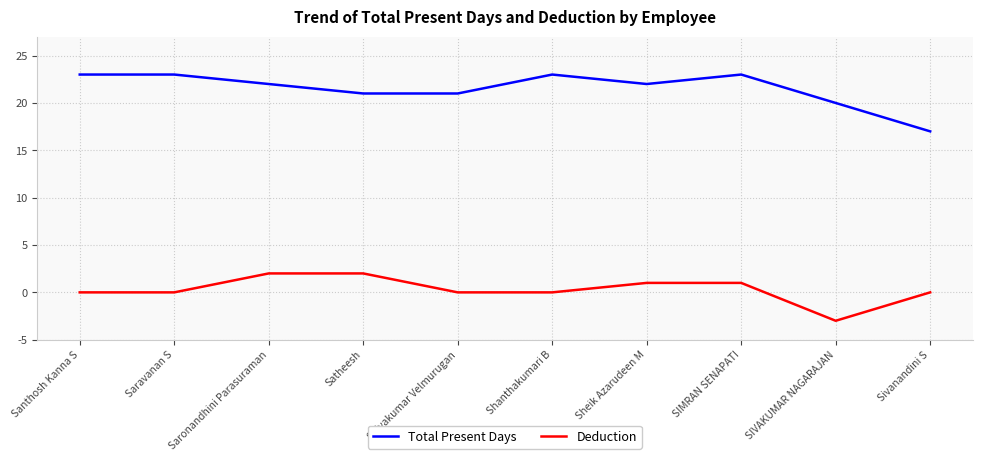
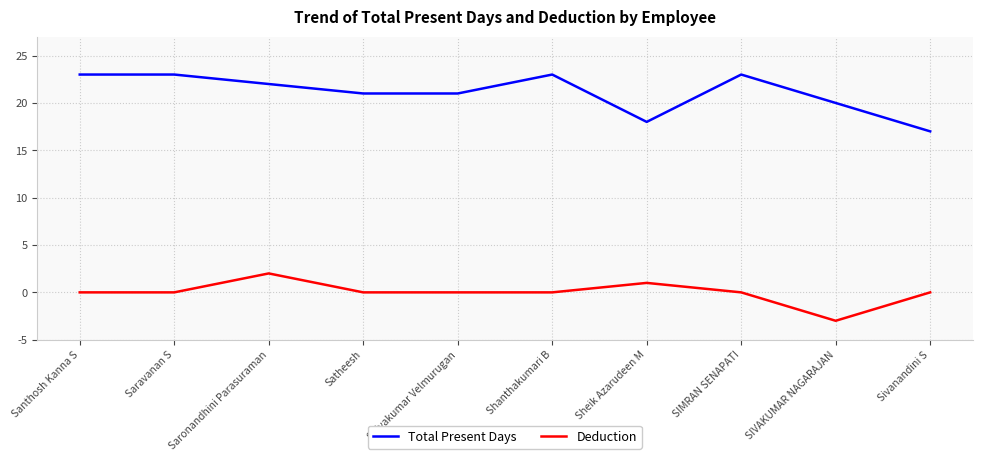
  {
    "Total Present Days": {
      "Santhosh Kanna S": 23,
      "Saravanan S": 23,
      "Saronandhini Parasuraman": 22,
      "Satheesh": 21,
      "Selvakumar Velmurugan": 21,
      "Shanthakumari B": 23,
-     "Sheik Azarudeen M": 22,
+     "Sheik Azarudeen M": 18,
      "SIMRAN SENAPATI": 23,
      "SIVAKUMAR NAGARAJAN": 20,
      "Sivanandini S": 17
    },
    "Deduction": {
      "Santhosh Kanna S": 0,
      "Saravanan S": 0,
      "Saronandhini Parasuraman": 2,
-     "Satheesh": 2,
+     "Satheesh": 0,
      "Selvakumar Velmurugan": 0,
      "Shanthakumari B": 0,
      "Sheik Azarudeen M": 1,
-     "SIMRAN SENAPATI": 1,
+     "SIMRAN SENAPATI": 0,
      "SIVAKUMAR NAGARAJAN": -3,
      "Sivanandini S": 0
    }
  }
